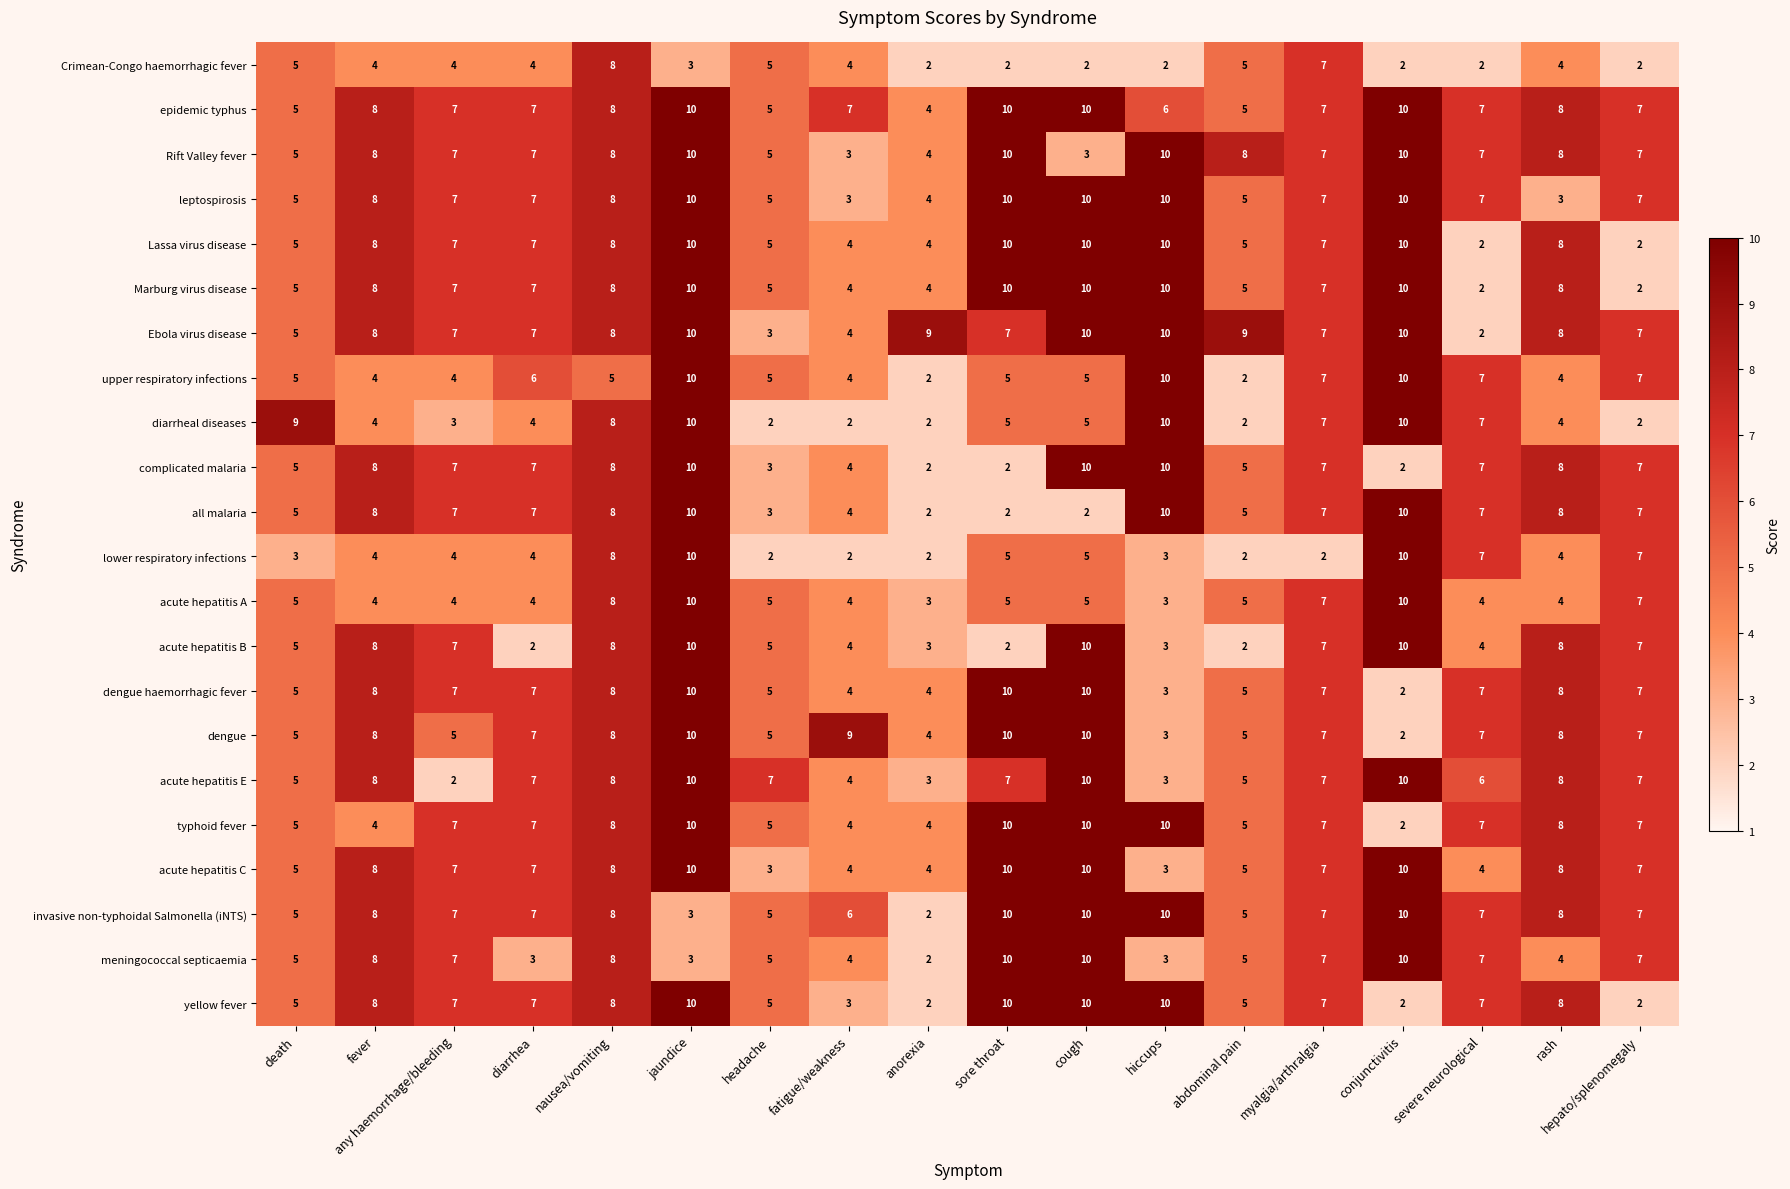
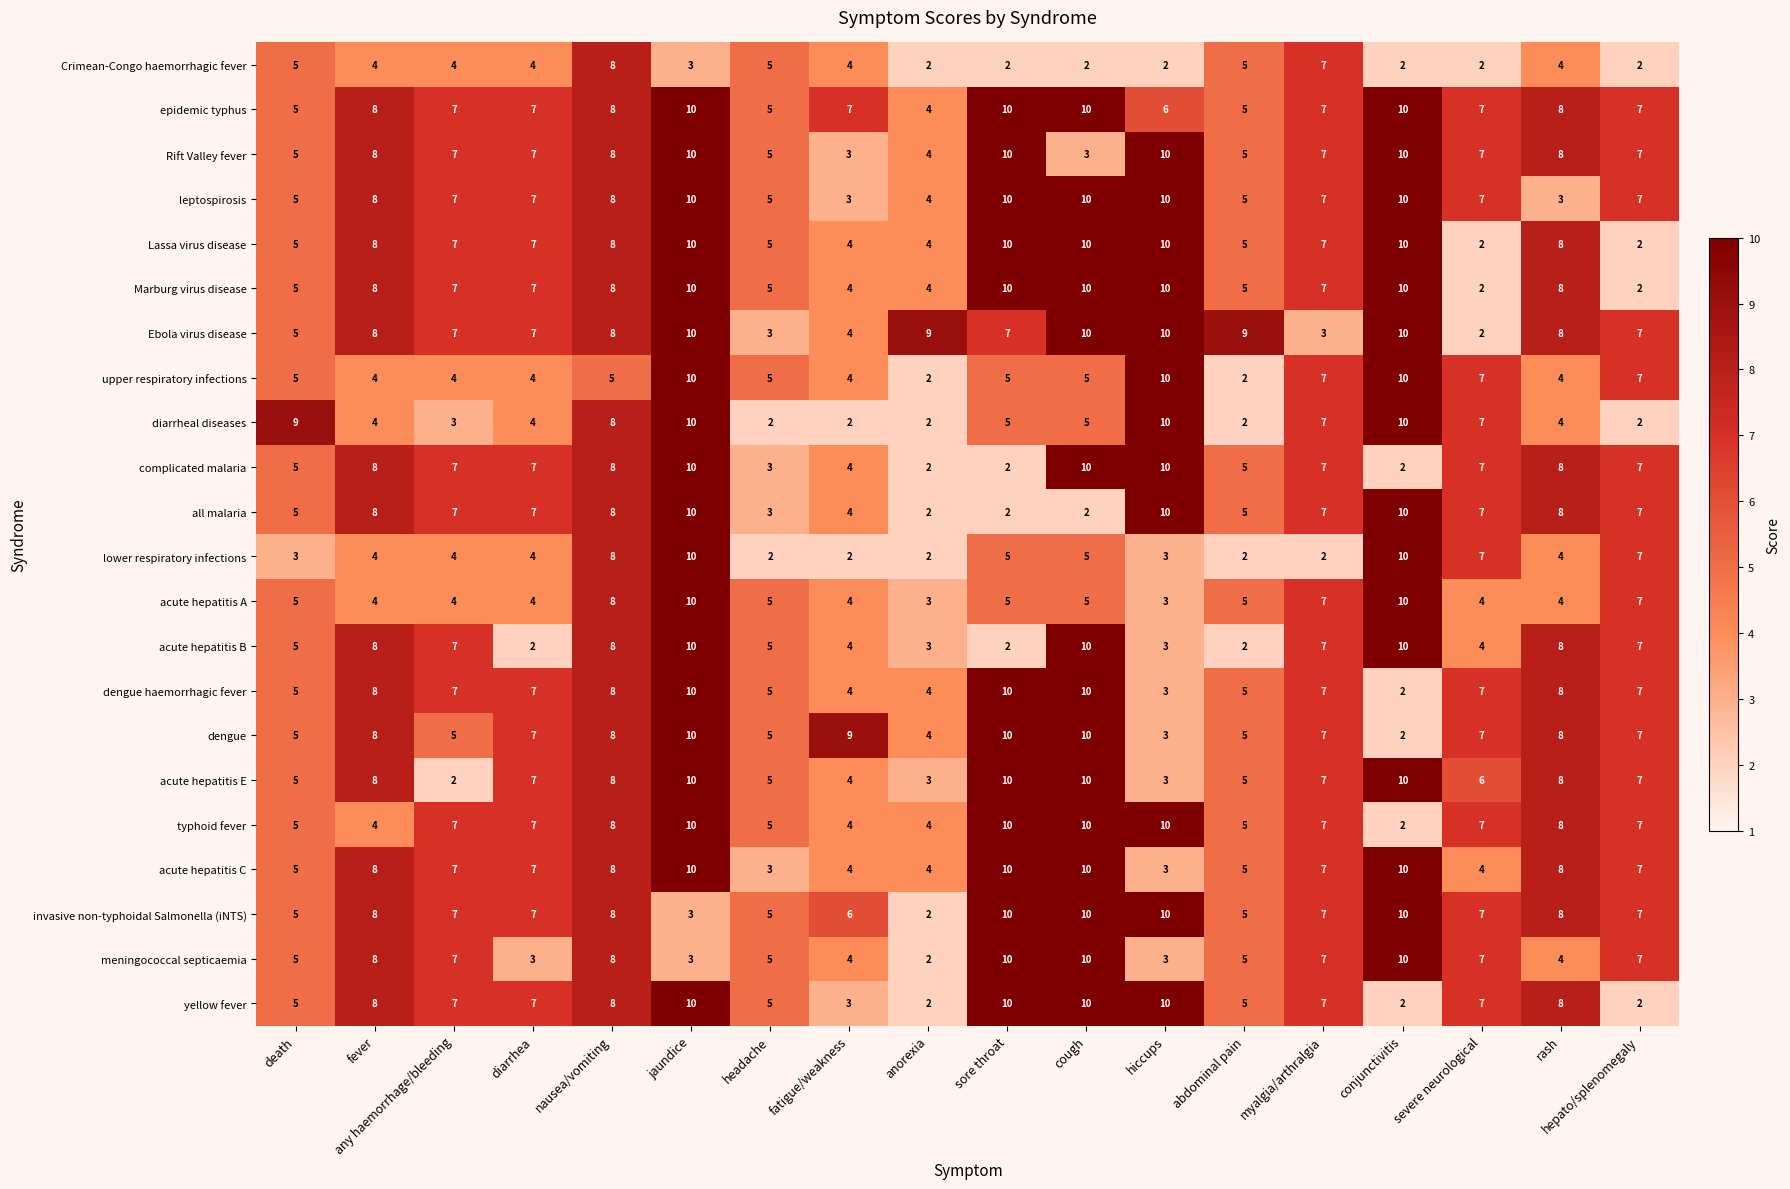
  {
    "Rift Valley fever": {
      "death": 5,
      "fever": 8,
      "any haemorrhage/bleeding": 7,
      "diarrhea": 7,
      "nausea/vomiting": 8,
      "jaundice": 10,
      "headache": 5,
      "fatigue/weakness": 3,
      "anorexia": 4,
      "sore throat": 10,
      "cough": 3,
      "hiccups": 10,
-     "abdominal pain": 8,
+     "abdominal pain": 5,
      "myalgia/arthralgia": 7,
      "conjunctivitis": 10,
      "severe neurological": 7,
      "rash": 8,
      "hepato/splenomegaly": 7
    },
    "Ebola virus disease": {
      "death": 5,
      "fever": 8,
      "any haemorrhage/bleeding": 7,
      "diarrhea": 7,
      "nausea/vomiting": 8,
      "jaundice": 10,
      "headache": 3,
      "fatigue/weakness": 4,
      "anorexia": 9,
      "sore throat": 7,
      "cough": 10,
      "hiccups": 10,
      "abdominal pain": 9,
-     "myalgia/arthralgia": 7,
+     "myalgia/arthralgia": 3,
      "conjunctivitis": 10,
      "severe neurological": 2,
      "rash": 8,
      "hepato/splenomegaly": 7
    },
    "upper respiratory infections": {
      "death": 5,
      "fever": 4,
      "any haemorrhage/bleeding": 4,
-     "diarrhea": 6,
+     "diarrhea": 4,
      "nausea/vomiting": 5,
      "jaundice": 10,
      "headache": 5,
      "fatigue/weakness": 4,
      "anorexia": 2,
      "sore throat": 5,
      "cough": 5,
      "hiccups": 10,
      "abdominal pain": 2,
      "myalgia/arthralgia": 7,
      "conjunctivitis": 10,
      "severe neurological": 7,
      "rash": 4,
      "hepato/splenomegaly": 7
    },
    "acute hepatitis E": {
      "death": 5,
      "fever": 8,
      "any haemorrhage/bleeding": 2,
      "diarrhea": 7,
      "nausea/vomiting": 8,
      "jaundice": 10,
-     "headache": 7,
+     "headache": 5,
      "fatigue/weakness": 4,
      "anorexia": 3,
-     "sore throat": 7,
+     "sore throat": 10,
      "cough": 10,
      "hiccups": 3,
      "abdominal pain": 5,
      "myalgia/arthralgia": 7,
      "conjunctivitis": 10,
      "severe neurological": 6,
      "rash": 8,
      "hepato/splenomegaly": 7
    }
  }
